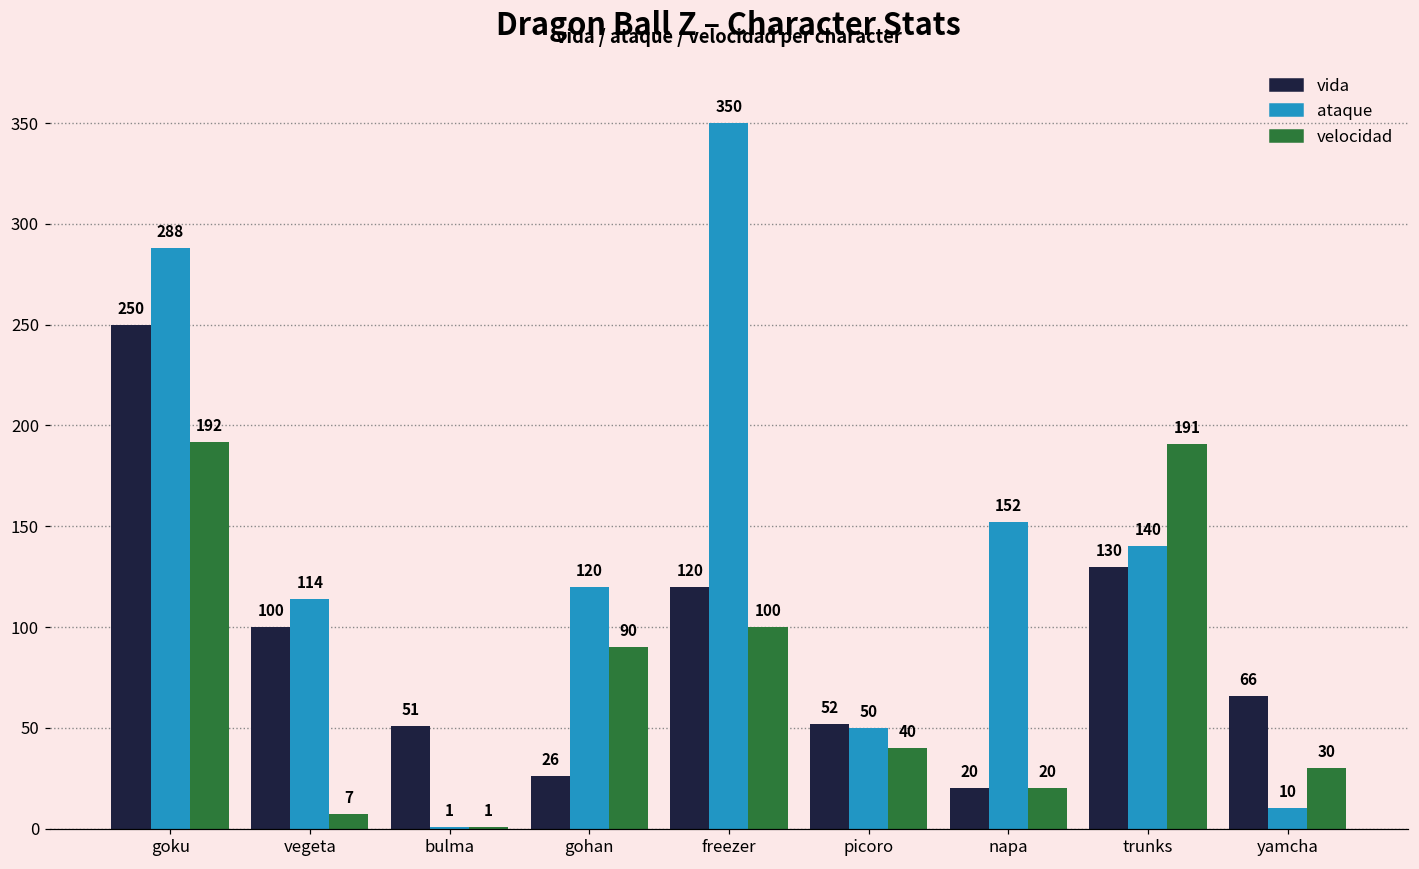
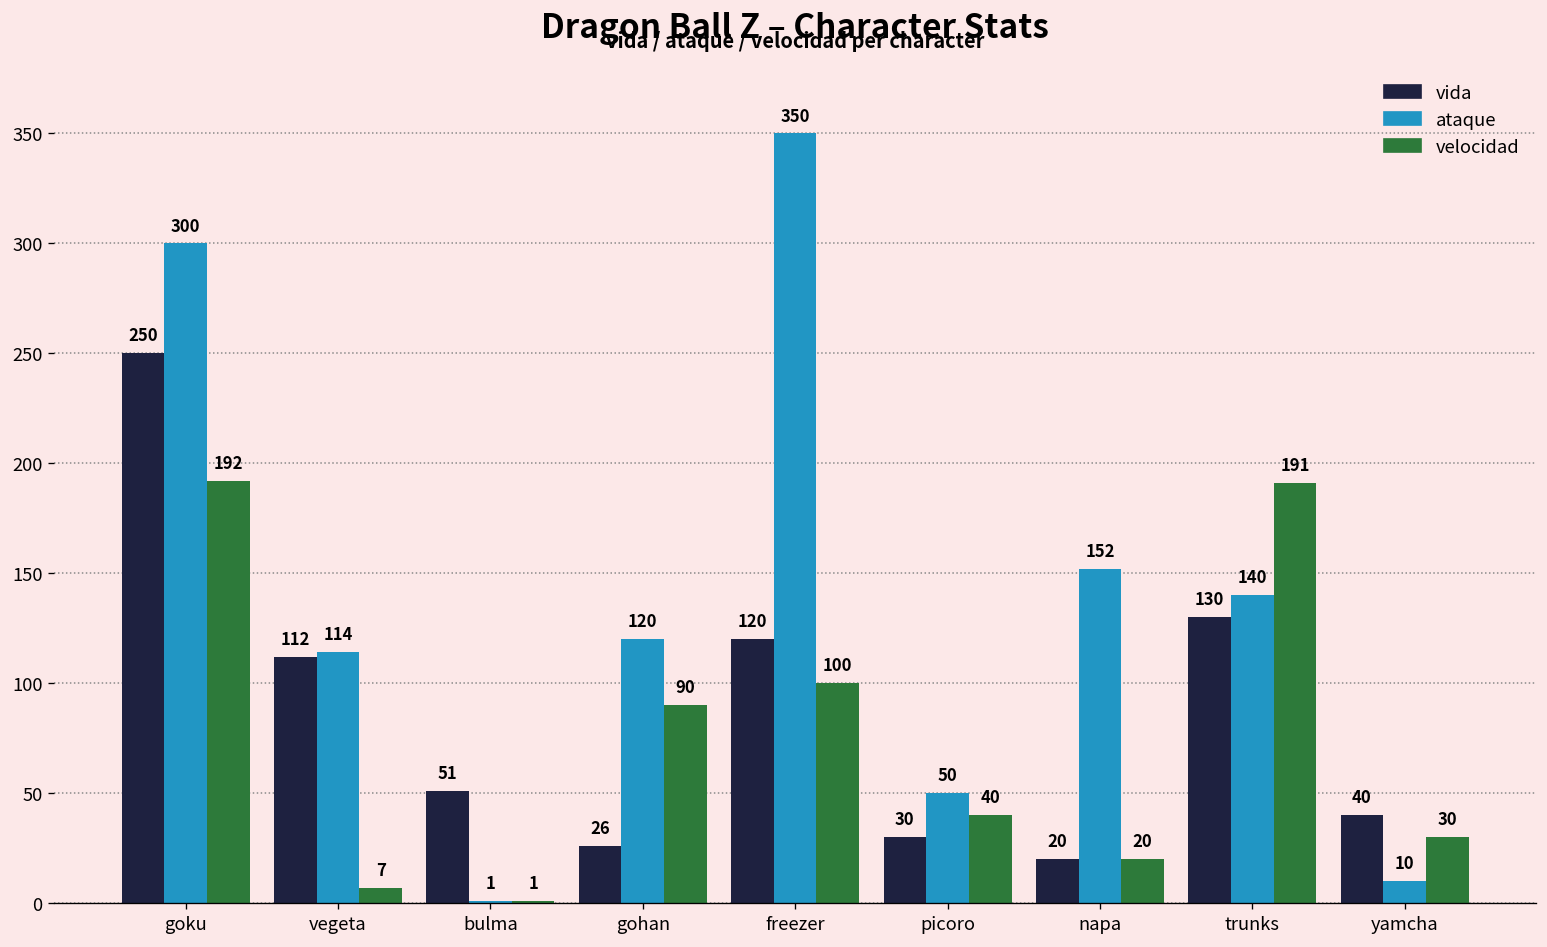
  {
    "vida": {
      "goku": 250,
-     "vegeta": 100,
+     "vegeta": 112,
      "bulma": 51,
      "gohan": 26,
      "freezer": 120,
-     "picoro": 52,
+     "picoro": 30,
      "napa": 20,
      "trunks": 130,
-     "yamcha": 66
+     "yamcha": 40
    },
    "ataque": {
-     "goku": 288,
+     "goku": 300,
      "vegeta": 114,
      "bulma": 1,
      "gohan": 120,
      "freezer": 350,
      "picoro": 50,
      "napa": 152,
      "trunks": 140,
      "yamcha": 10
    },
    "velocidad": {
      "goku": 192,
      "vegeta": 7,
      "bulma": 1,
      "gohan": 90,
      "freezer": 100,
      "picoro": 40,
      "napa": 20,
      "trunks": 191,
      "yamcha": 30
    }
  }
